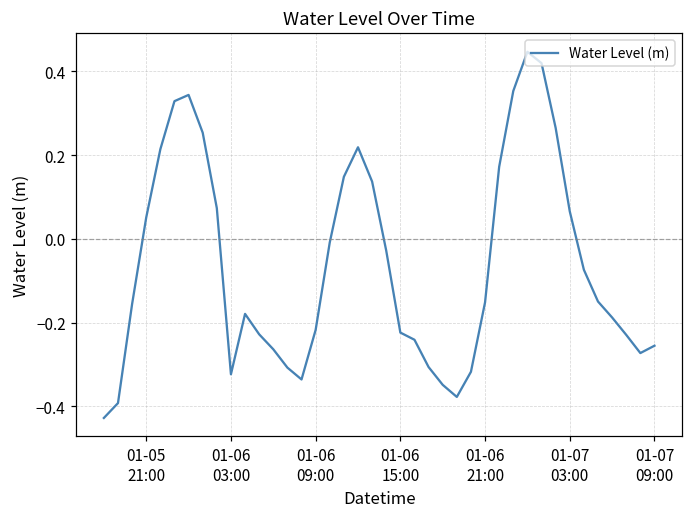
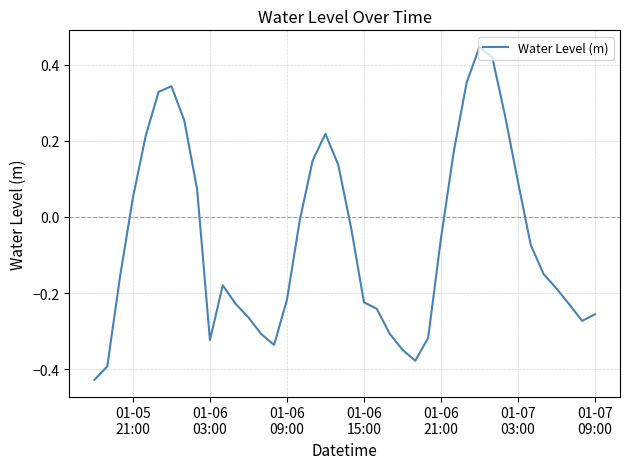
  {
    "01-05 21:00": 0.05,
    "01-06 03:00": -0.32,
    "01-06 09:00": -0.22,
    "01-06 15:00": -0.22,
-   "01-06 21:00": -0.15,
-   "01-07 03:00": 0.07,
+   "01-06 21:00": -0.06,
+   "01-07 03:00": 0.09,
    "01-07 09:00": -0.26
  }
